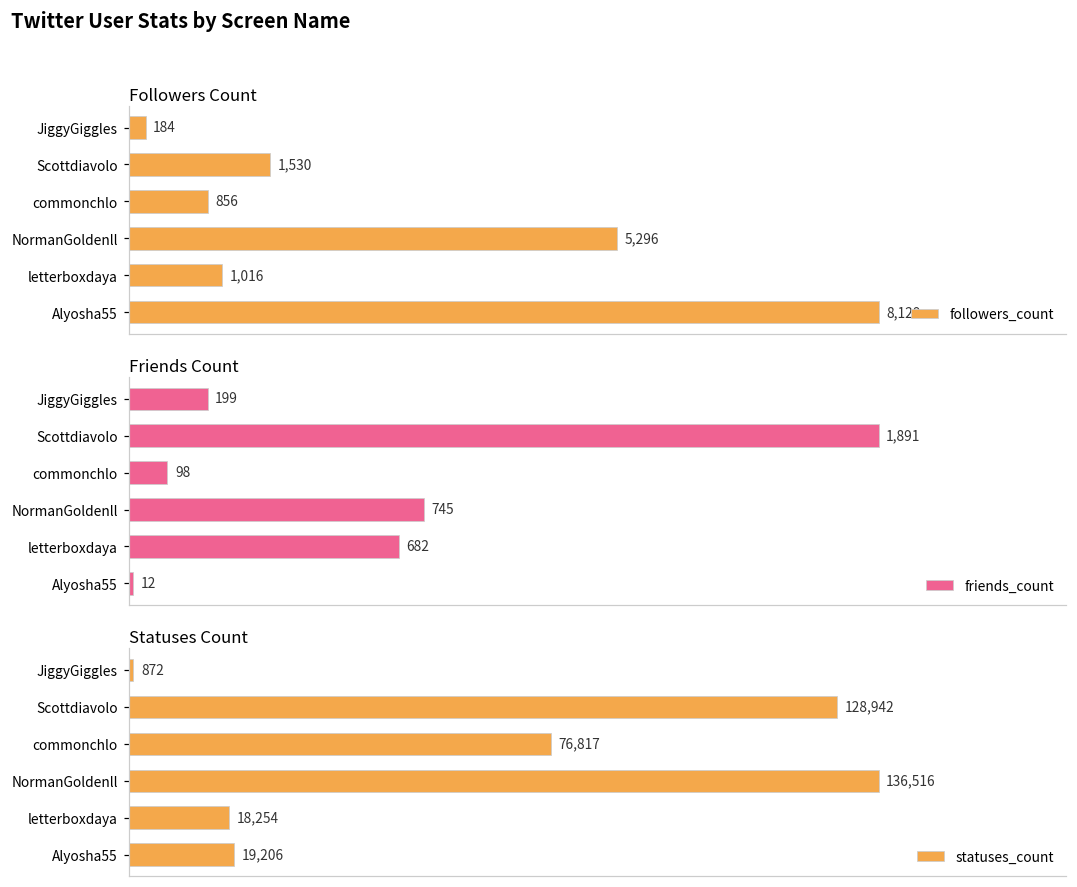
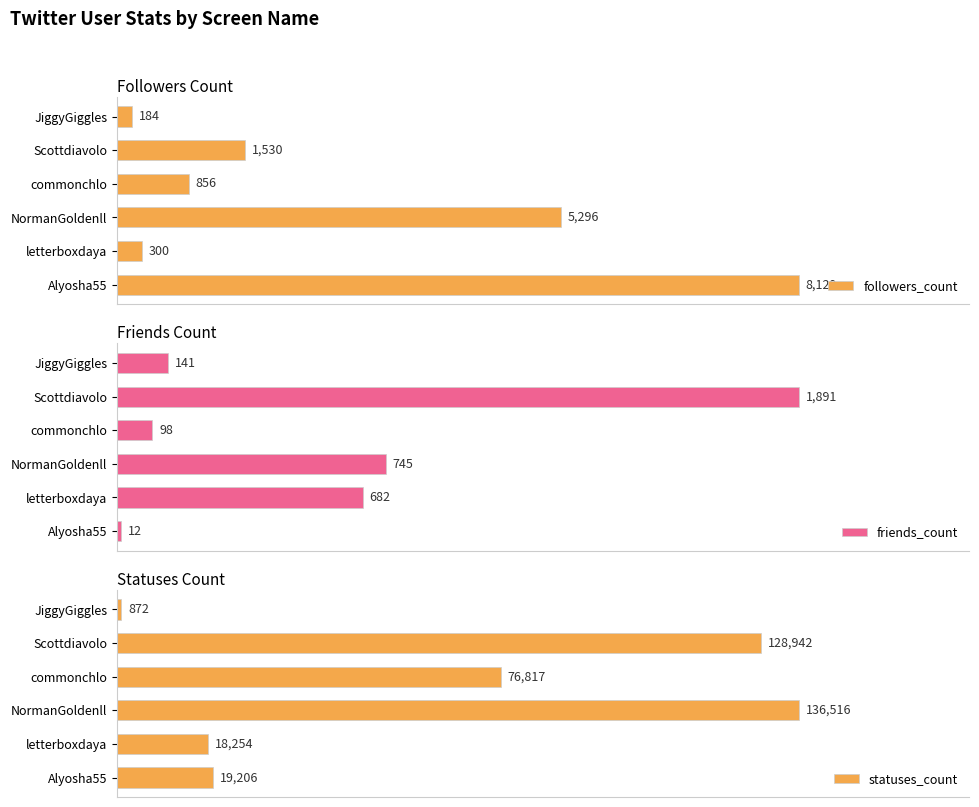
  {
    "Followers Count": {
      "JiggyGiggles": "184",
      "Scottdiavolo": "1,530",
      "commonchlo": "856",
      "NormanGoldenll": "5,296",
-     "letterboxdaya": "1,016",
+     "letterboxdaya": "300",
      "Alyosha55": "8,129"
    },
    "Friends Count": {
-     "JiggyGiggles": "199",
+     "JiggyGiggles": "141",
      "Scottdiavolo": "1,891",
      "commonchlo": "98",
      "NormanGoldenll": "745",
      "letterboxdaya": "682",
      "Alyosha55": "12"
    },
    "Statuses Count": {
      "JiggyGiggles": "872",
      "Scottdiavolo": "128,942",
      "commonchlo": "76,817",
      "NormanGoldenll": "136,516",
      "letterboxdaya": "18,254",
      "Alyosha55": "19,206"
    }
  }
